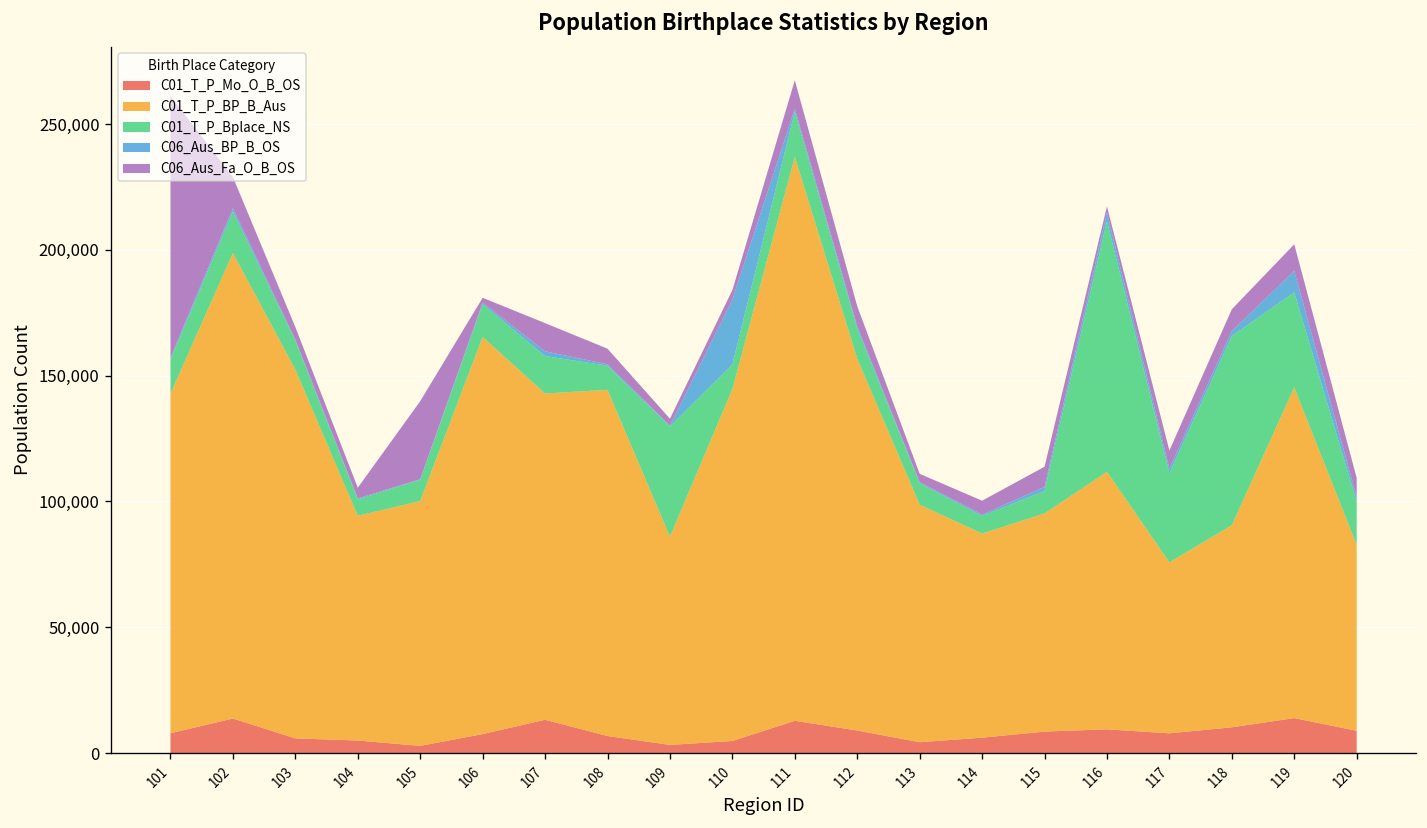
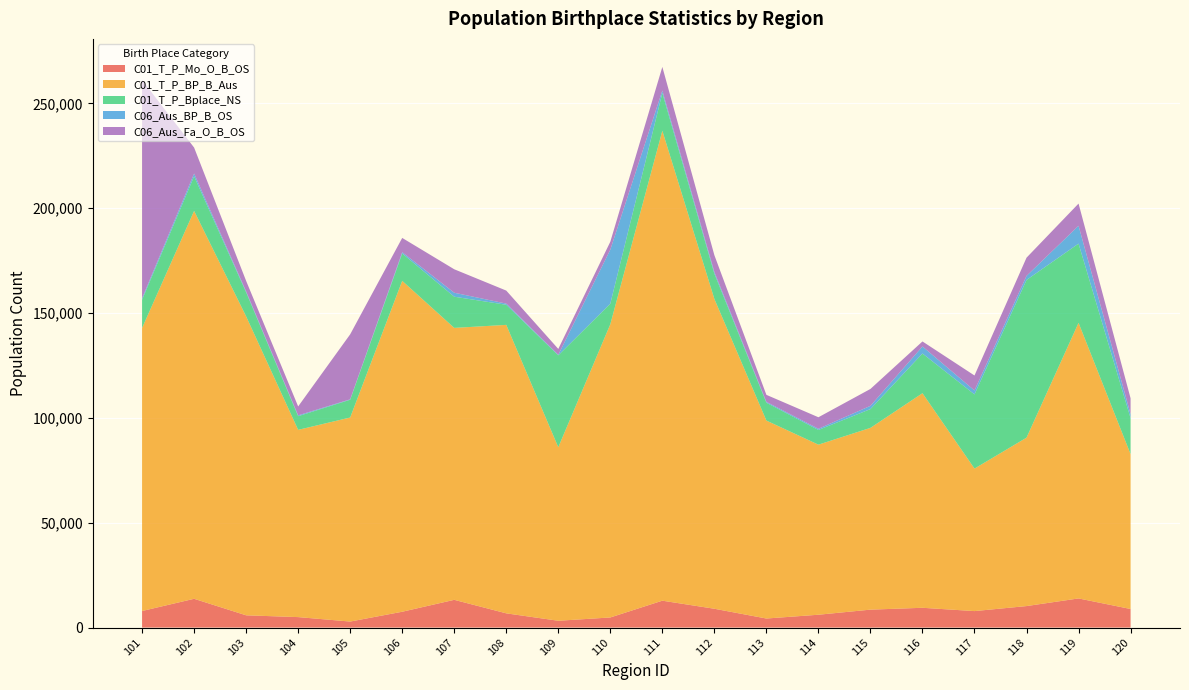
  {
    "C01_T_P_Mo_O_B_OS": {
      "101": "8,000",
      "102": "14,000",
      "103": "6,000",
      "104": "5,000",
      "105": "3,000",
      "106": "8,000",
      "107": "13,000",
      "108": "7,000",
      "109": "3,000",
      "110": "5,000",
      "111": "13,000",
      "112": "9,000",
      "113": "4,000",
      "114": "6,000",
      "115": "9,000",
      "116": "9,000",
      "117": "8,000",
      "118": "10,000",
      "119": "14,000",
      "120": "9,000"
    },
    "C01_T_P_BP_B_Aus": {
      "101": "135,000",
      "102": "185,000",
-     "103": "147,000",
+     "103": "143,000",
      "104": "89,000",
      "105": "97,000",
      "106": "158,000",
      "107": "130,000",
      "108": "138,000",
      "109": "83,000",
      "110": "140,000",
      "111": "224,000",
      "112": "148,000",
      "113": "94,000",
      "114": "81,000",
      "115": "87,000",
      "116": "102,000",
      "117": "68,000",
      "118": "80,000",
      "119": "131,000",
      "120": "74,000"
    },
    "C01_T_P_Bplace_NS": {
      "102": "17,000",
      "107": "15,000",
      "110": "10,000",
      "115": "9,000",
-     "116": "100,000",
+     "116": "19,000",
      "117": "35,000",
      "118": "75,000",
      "119": "38,000",
      "120": "17,000"
    },
    "C06_Aus_BP_B_OS": {
      "102": "1,000",
      "107": "2,000",
      "110": "26,000",
      "115": "2,000",
      "116": "3,000",
      "117": "2,000",
      "118": "2,000",
      "119": "9,000",
      "120": "2,000"
    },
    "C06_Aus_Fa_O_B_OS": {
      "102": "12,000",
      "103": "5,000",
      "104": "4,000",
      "105": "31,000",
-     "106": "2,000",
+     "106": "7,000",
      "107": "11,000",
      "108": "6,000",
      "109": "3,000",
      "110": "4,000",
      "111": "11,000",
      "112": "8,000",
      "113": "3,000",
      "114": "5,000",
      "115": "8,000",
      "116": "2,000",
      "117": "7,000",
      "118": "9,000",
      "119": "11,000",
      "120": "8,000"
    }
  }
